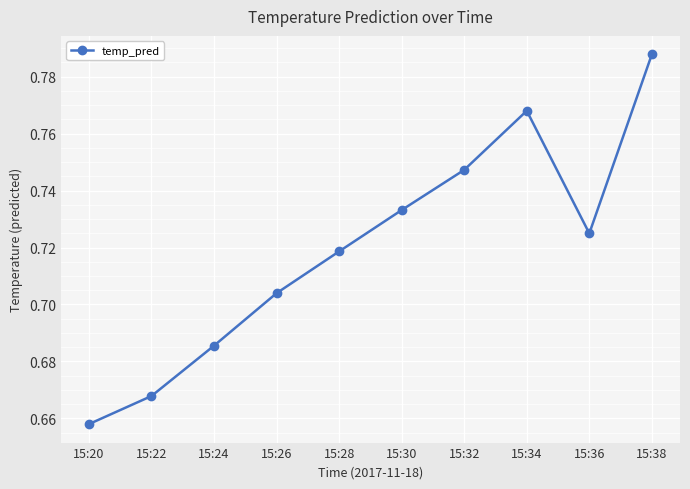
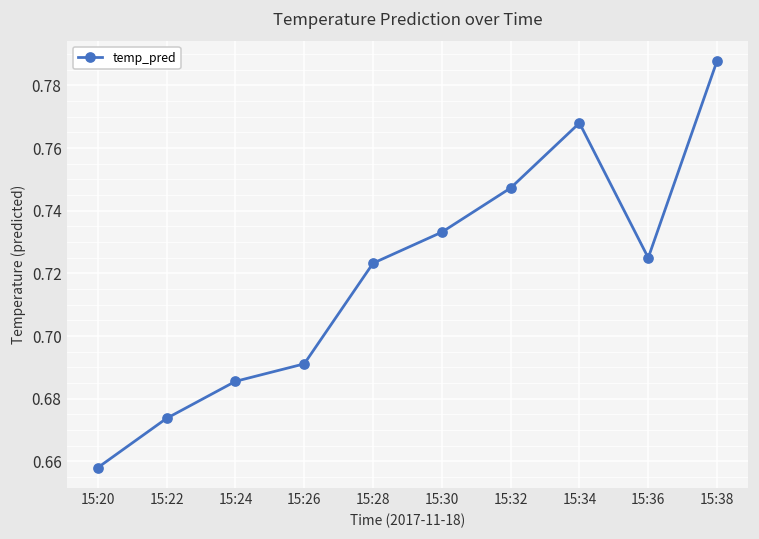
  {
    "15:20": 0.658,
-   "15:22": 0.668,
+   "15:22": 0.674,
    "15:24": 0.686,
-   "15:26": 0.704,
-   "15:28": 0.719,
+   "15:26": 0.691,
+   "15:28": 0.723,
    "15:30": 0.733,
    "15:32": 0.747,
    "15:34": 0.768,
    "15:36": 0.725,
    "15:38": 0.788
  }
